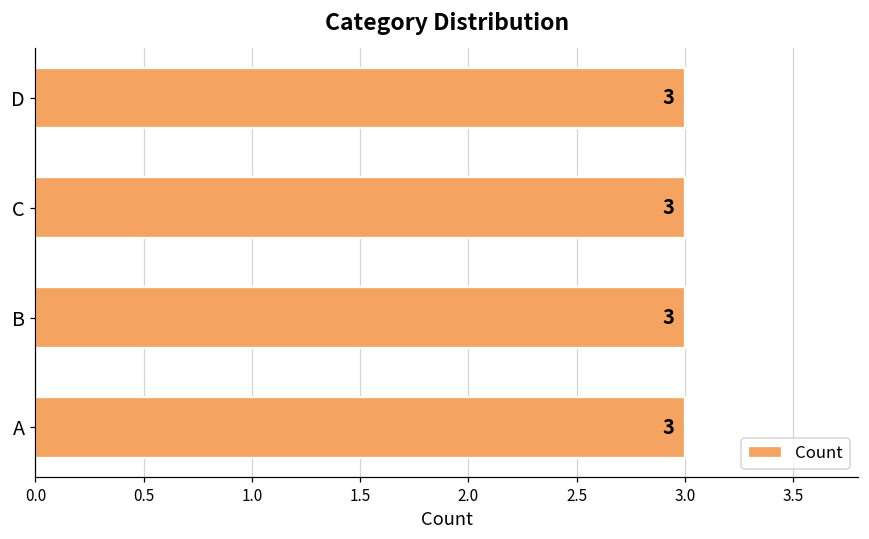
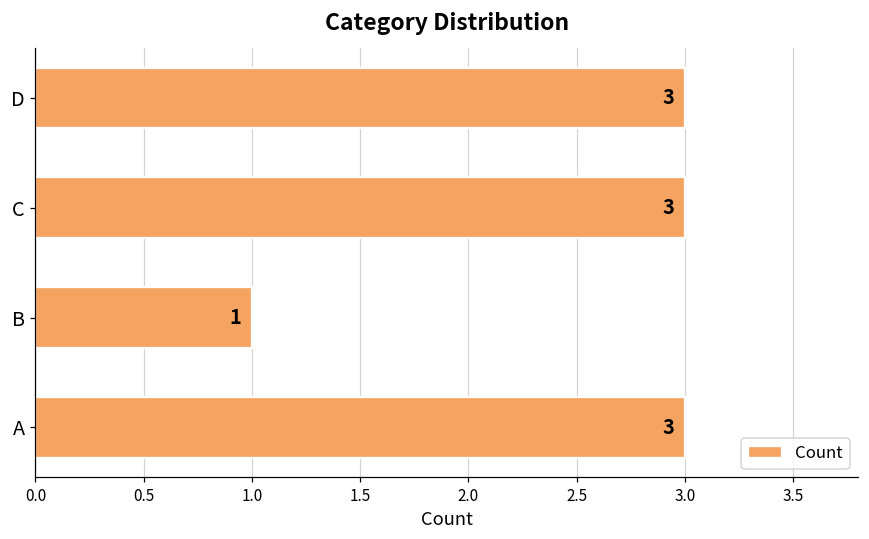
  {
    "D": 3,
    "C": 3,
-   "B": 3,
+   "B": 1,
    "A": 3
  }
